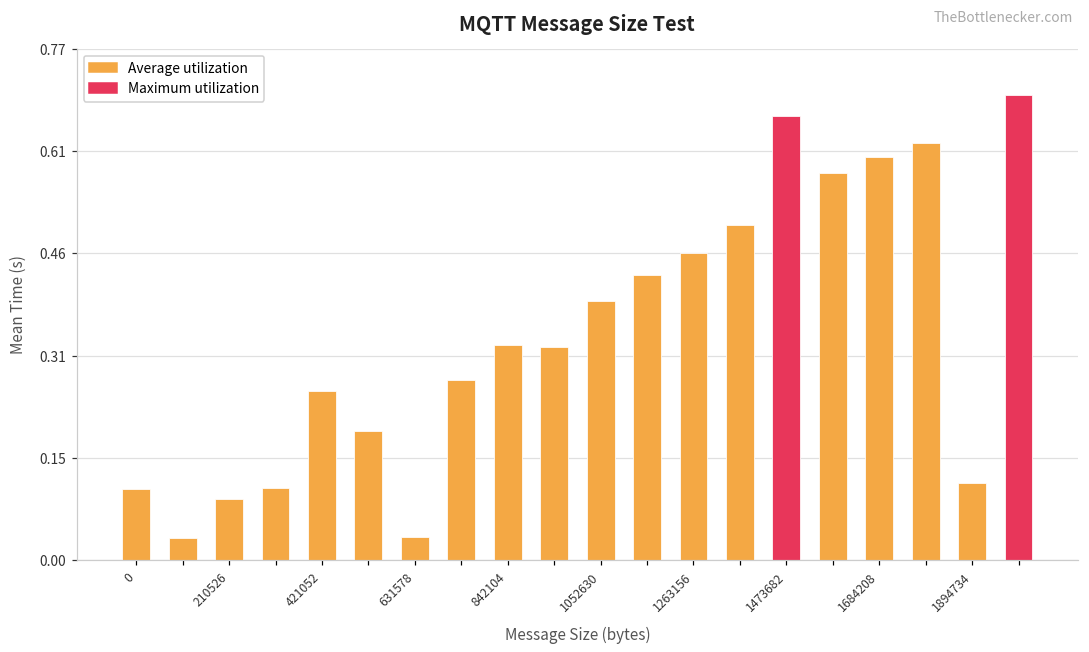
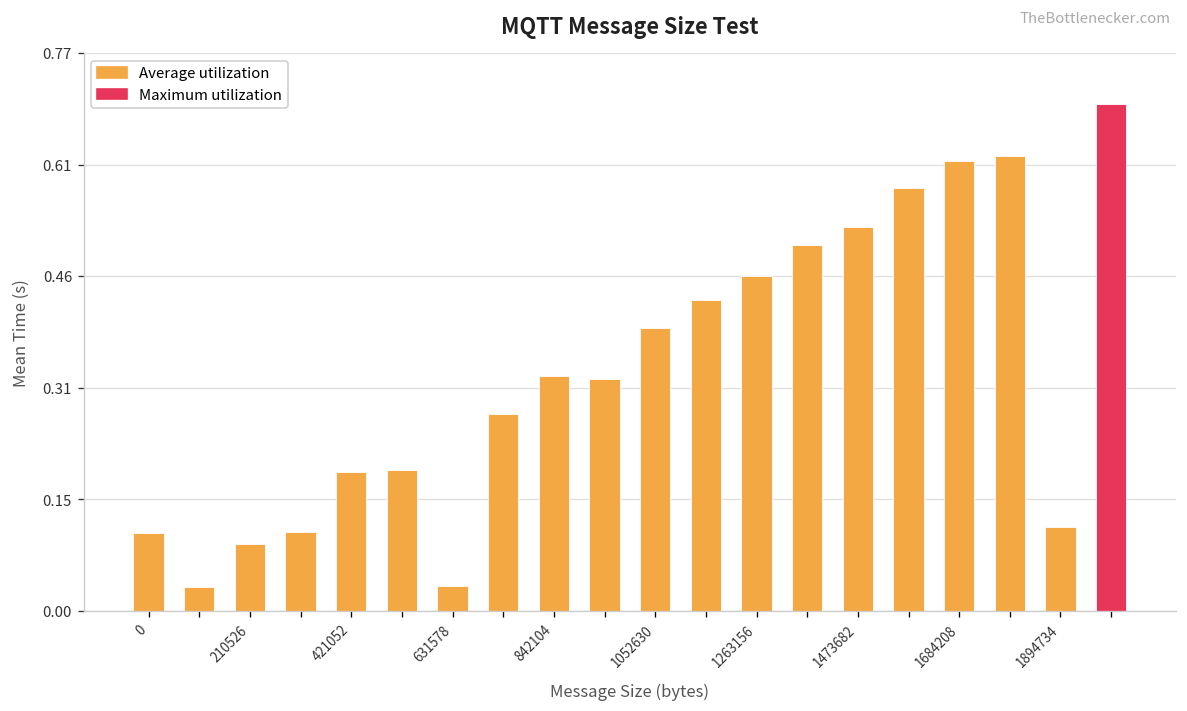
  {
    "0": 0.11,
    "210526": 0.09,
-   "421052": 0.25,
+   "421052": 0.19,
    "631578": 0.04,
    "842104": 0.32,
    "1052630": 0.39,
    "1263156": 0.46,
-   "1473682": 0.67,
-   "1684208": 0.60,
+   "1473682": 0.53,
+   "1684208": 0.62,
    "1894734": 0.12
  }
